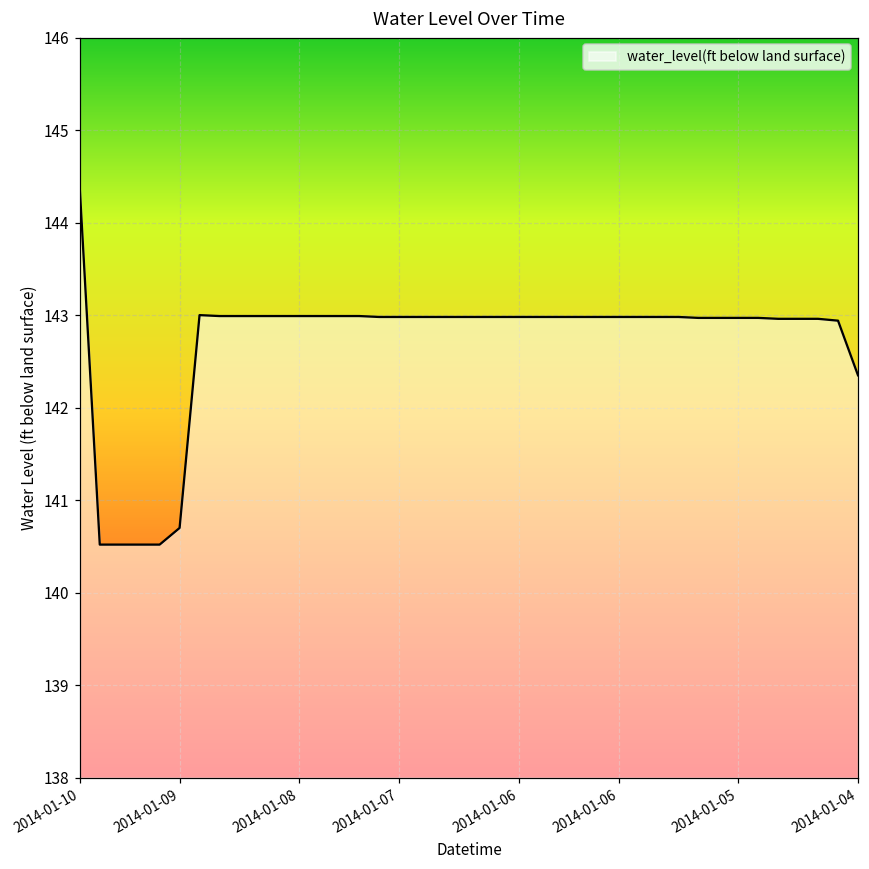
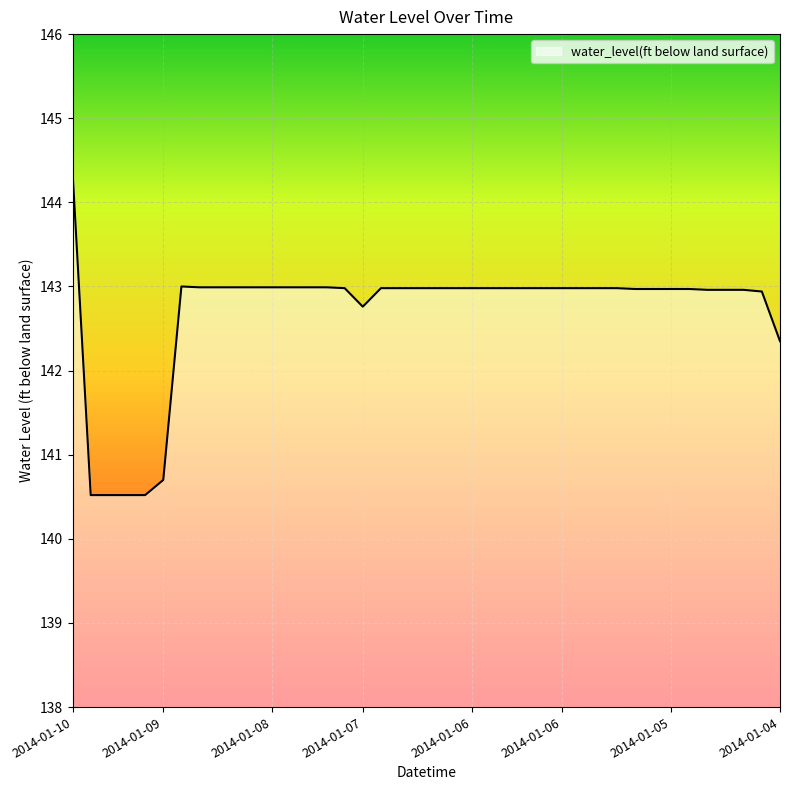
  {
    "2014-01-10": 144.4,
    "2014-01-09": 140.7,
    "2014-01-08": 143.0,
-   "2014-01-07": 143.0,
+   "2014-01-07": 142.8,
    "2014-01-05": 143.0,
    "2014-01-04": 142.4
  }
